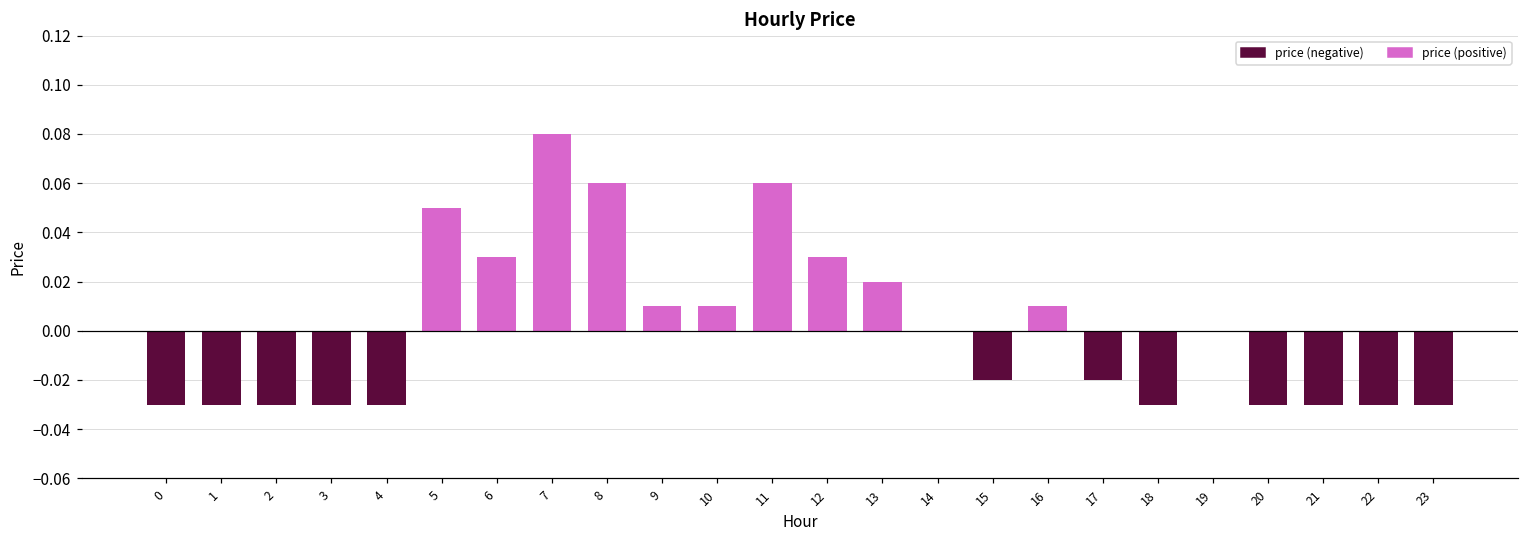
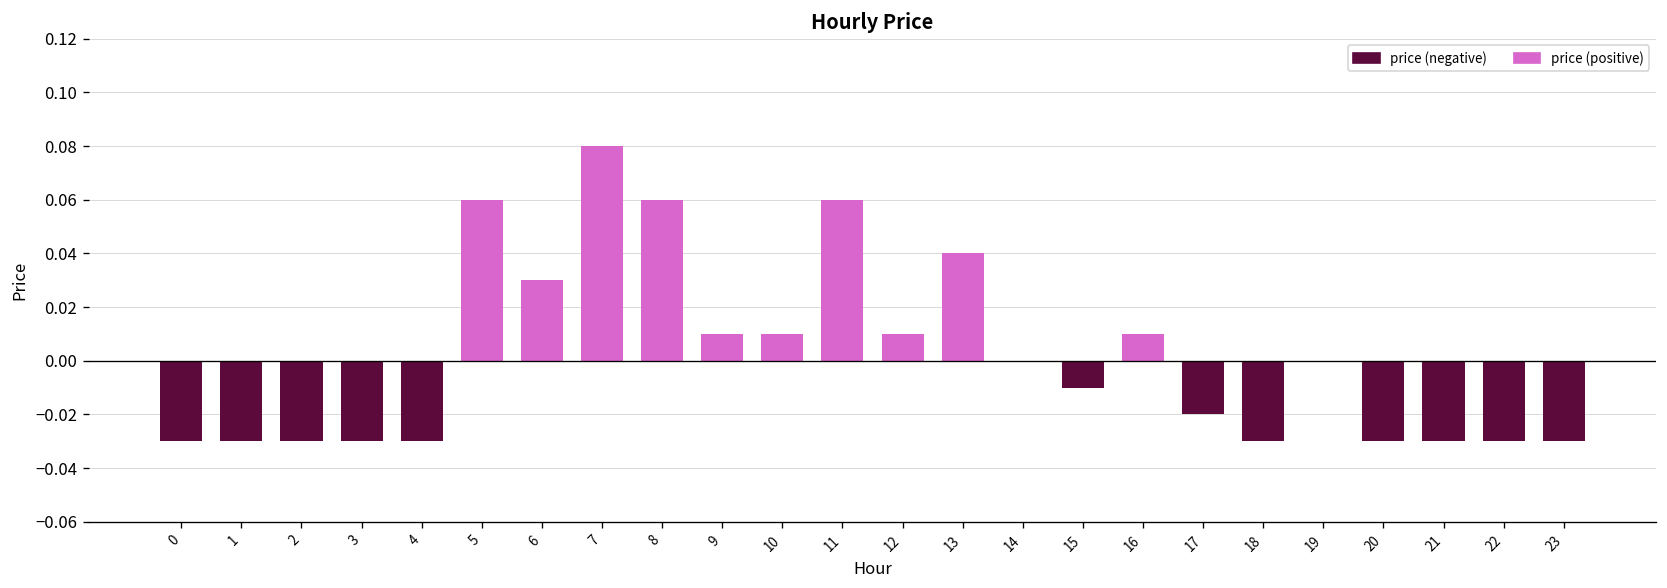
  {
    "price (positive)": {
-     "5": 0.05,
+     "5": 0.06,
      "6": 0.03,
      "7": 0.08,
      "8": 0.06,
      "9": 0.01,
      "10": 0.01,
      "11": 0.06,
-     "12": 0.03,
-     "13": 0.02,
+     "12": 0.01,
+     "13": 0.04,
      "14": 0.00,
      "16": 0.01,
      "19": 0.00
    },
    "price (negative)": {
      "0": -0.03,
      "1": -0.03,
      "2": -0.03,
      "3": -0.03,
      "4": -0.03,
-     "15": -0.02,
+     "15": -0.01,
      "17": -0.02,
      "18": -0.03,
      "20": -0.03,
      "21": -0.03,
      "22": -0.03,
      "23": -0.03
    }
  }
